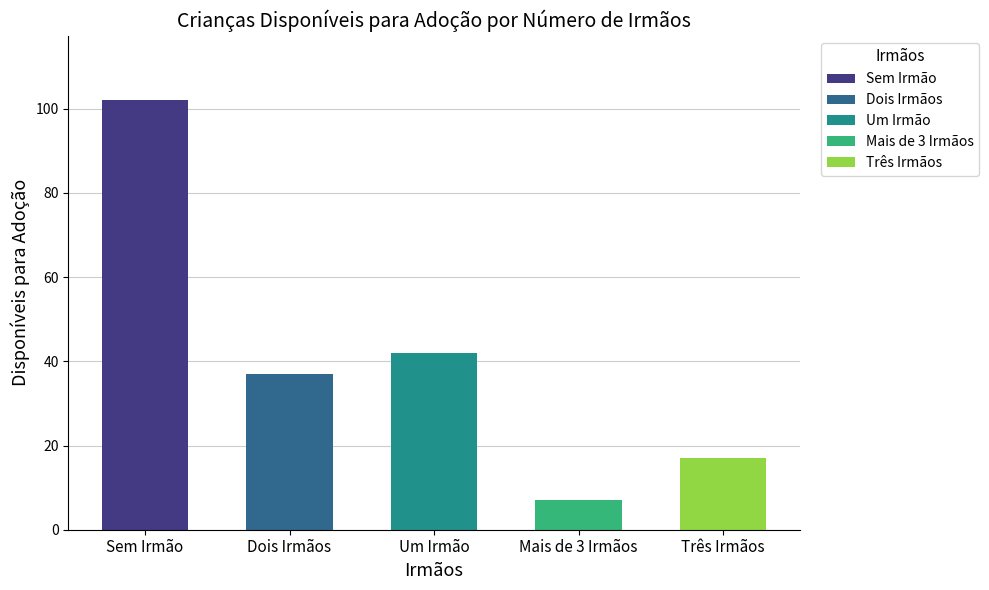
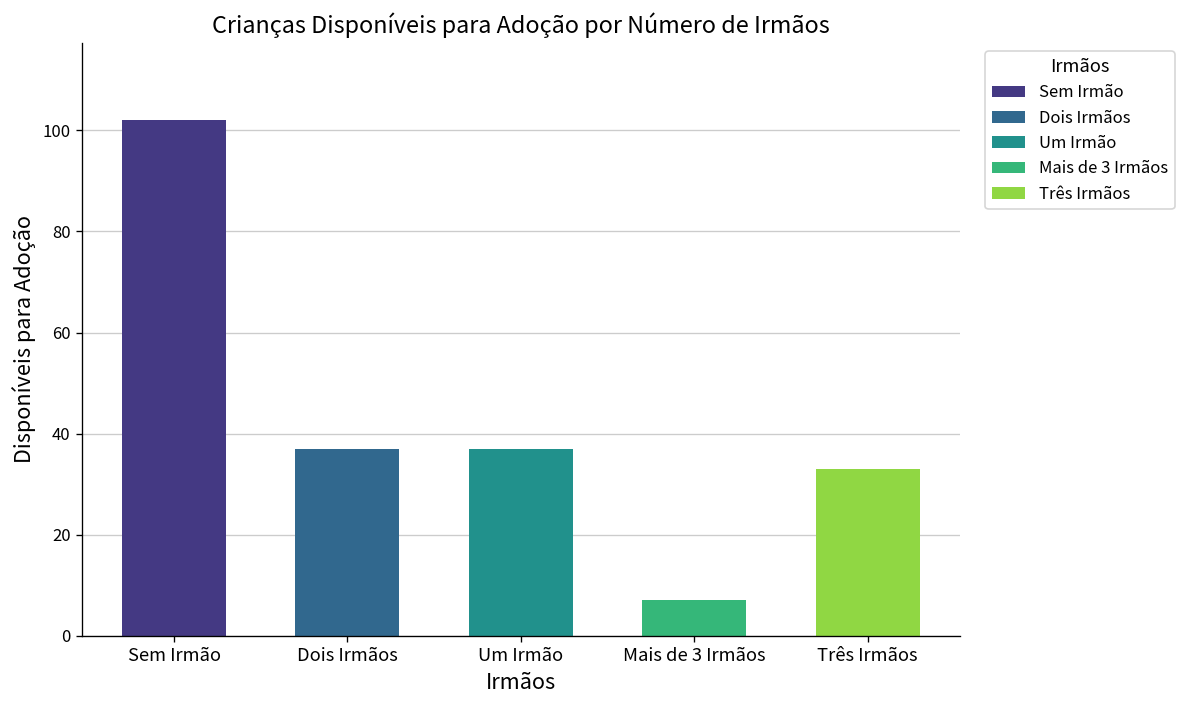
  {
    "Sem Irmão": 102,
    "Dois Irmãos": 37,
-   "Um Irmão": 42,
+   "Um Irmão": 37,
    "Mais de 3 Irmãos": 7,
-   "Três Irmãos": 17
+   "Três Irmãos": 33
  }
